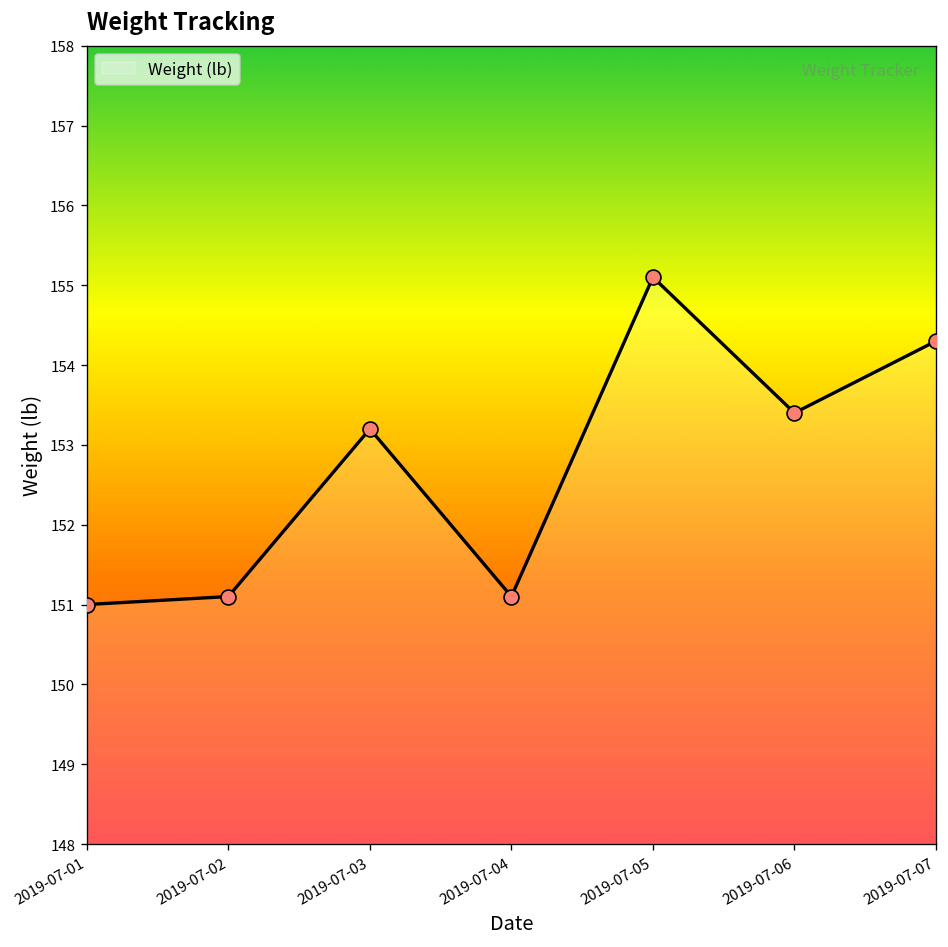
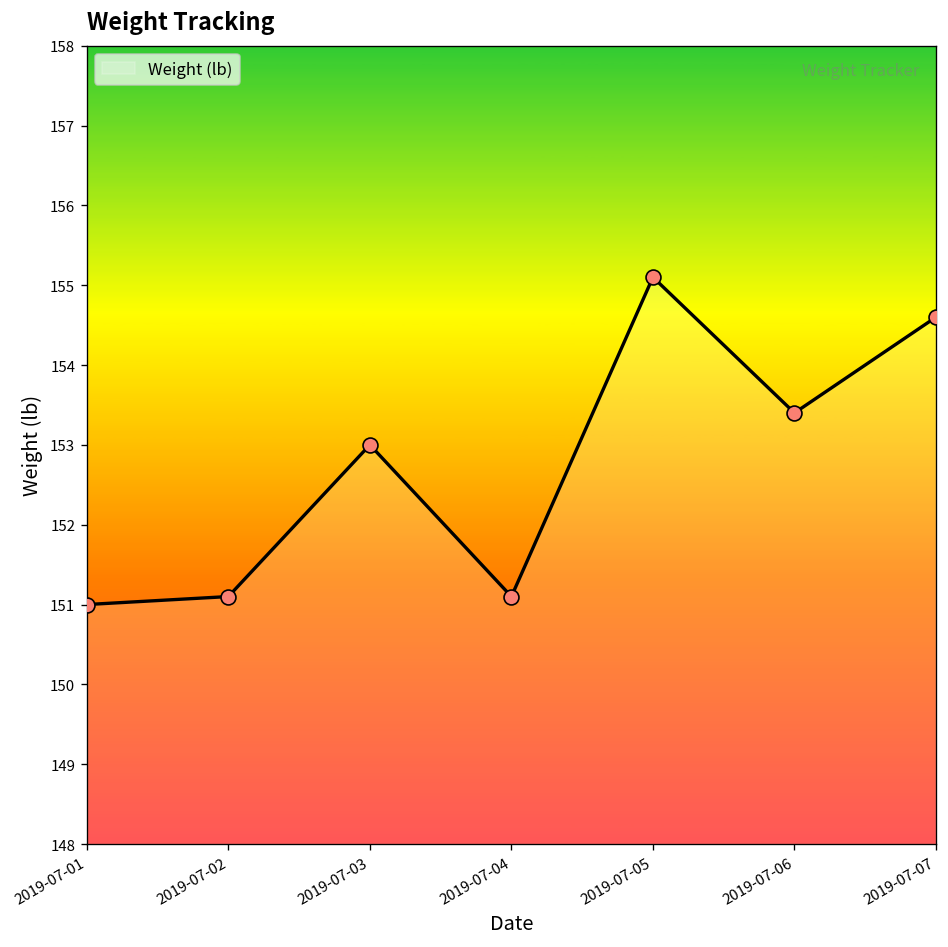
  {
    "2019-07-01": 151.0,
    "2019-07-02": 151.1,
-   "2019-07-03": 153.2,
+   "2019-07-03": 153.0,
    "2019-07-04": 151.1,
    "2019-07-05": 155.1,
    "2019-07-06": 153.4,
-   "2019-07-07": 154.3
+   "2019-07-07": 154.6
  }
